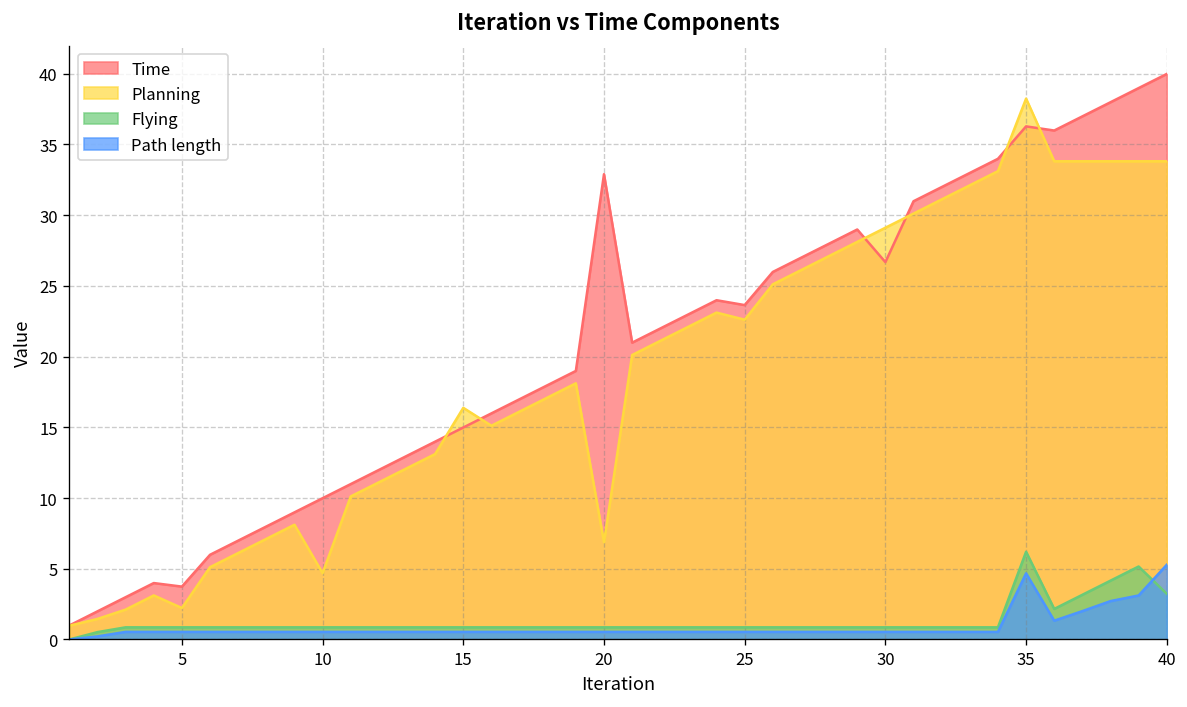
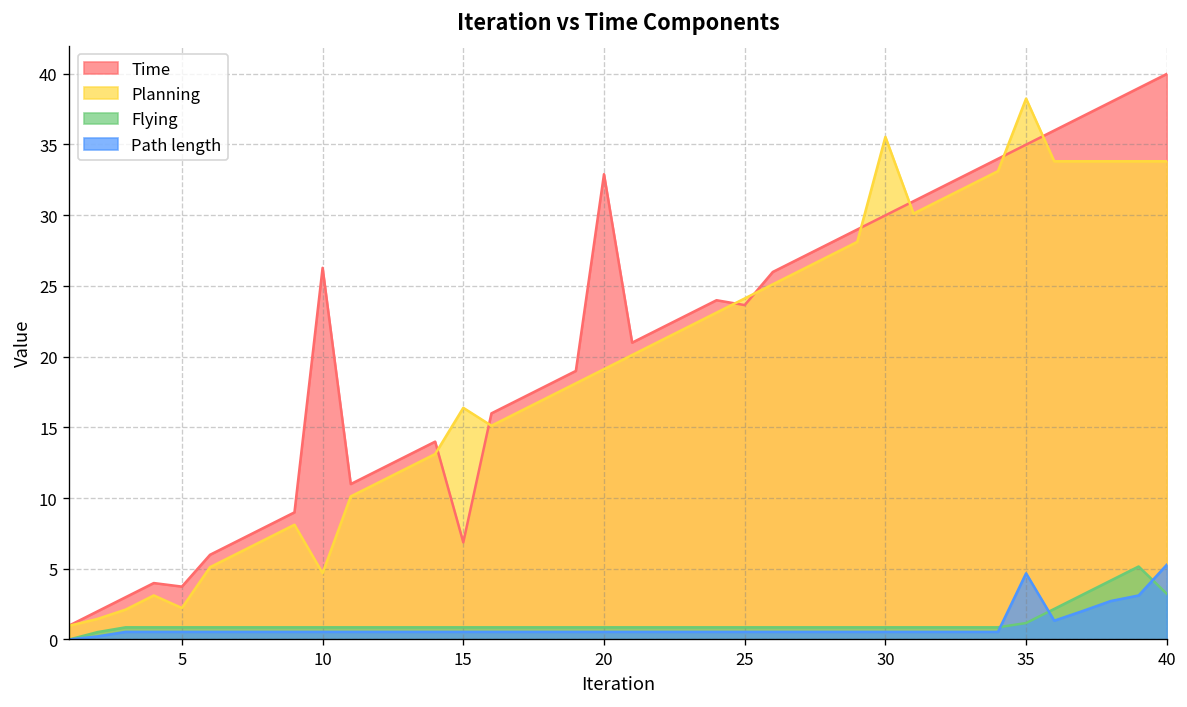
  {
    "Time": {
      "5": 3.7,
-     "10": 10.0,
-     "15": 15.0,
+     "10": 26.3,
+     "15": 6.9,
      "20": 32.9,
      "25": 23.6,
-     "30": 26.7,
-     "35": 36.3,
+     "30": 30.0,
+     "35": 35.0,
      "40": 40.0
    },
    "Planning": {
      "5": 2.2,
      "10": 4.7,
      "15": 16.4,
-     "20": 6.9,
-     "25": 22.6,
-     "30": 29.1,
+     "20": 19.1,
+     "25": 24.1,
+     "30": 35.5,
      "35": 38.2,
      "40": 33.8
    },
    "Flying": {
      "5": 0.9,
      "10": 0.9,
      "15": 0.9,
      "20": 0.9,
      "25": 0.9,
      "30": 0.9,
-     "35": 6.2,
+     "35": 1.2,
      "40": 3.2
    },
    "Path length": {
      "5": 0.5,
      "10": 0.5,
      "15": 0.5,
      "20": 0.5,
      "25": 0.5,
      "30": 0.5,
      "35": 4.7,
      "40": 5.3
    }
  }
